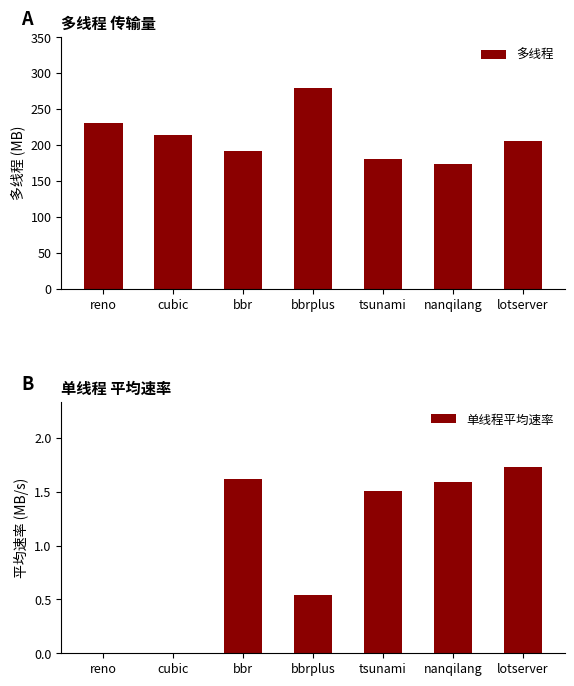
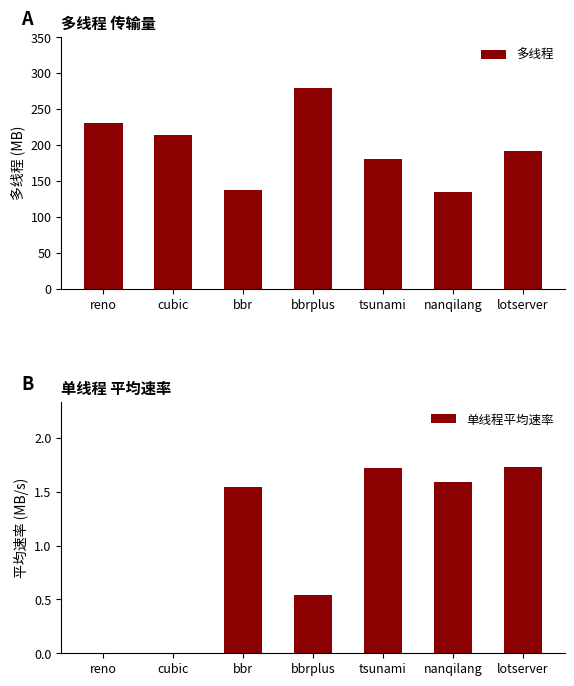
  {
    "多线程 传输量": {
      "reno": 230,
      "cubic": 210,
-     "bbr": 190,
+     "bbr": 140,
      "bbrplus": 280,
      "tsunami": 180,
-     "nanqilang": 170,
-     "lotserver": 210
+     "nanqilang": 140,
+     "lotserver": 190
    },
    "单线程 平均速率": {
      "reno": 0.00,
      "cubic": 0.00,
-     "bbr": 1.62,
+     "bbr": 1.54,
      "bbrplus": 0.54,
-     "tsunami": 1.51,
+     "tsunami": 1.72,
      "nanqilang": 1.59,
      "lotserver": 1.73
    }
  }
